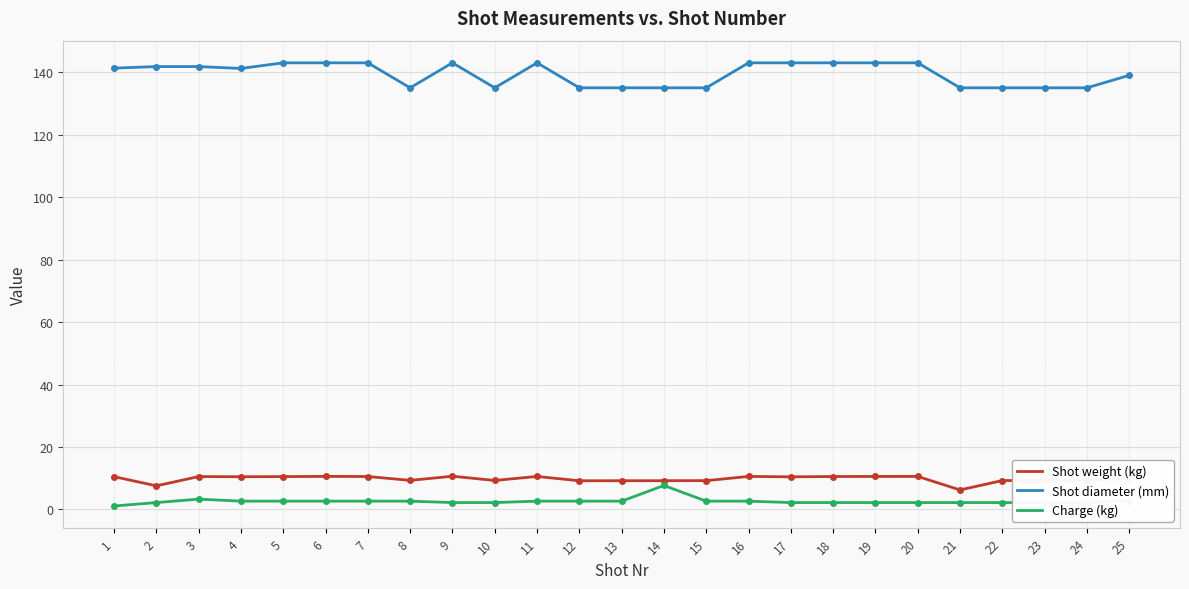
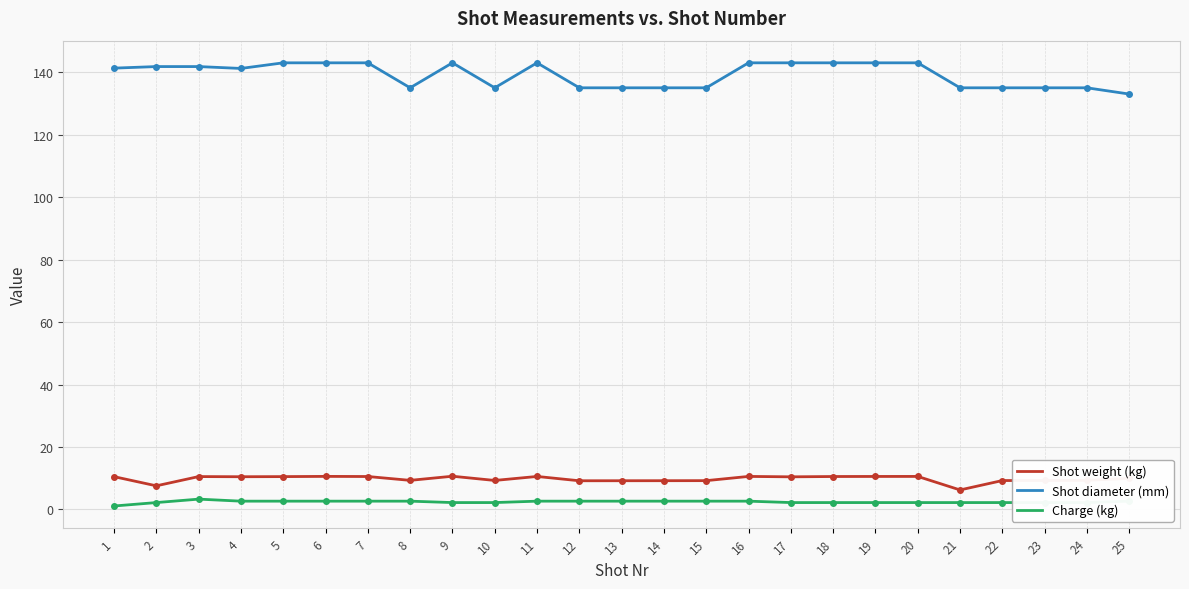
  {
    "Shot weight (kg)": {
      "1": 11,
      "2": 8,
      "3": 11,
      "4": 10,
      "5": 11,
      "6": 11,
      "7": 11,
      "8": 9,
      "9": 11,
      "10": 9,
      "11": 11,
      "12": 9,
      "13": 9,
      "14": 9,
      "15": 9,
      "16": 11,
      "17": 10,
      "18": 11,
      "19": 11,
      "20": 11,
      "21": 6,
      "22": 9
    },
    "Shot diameter (mm)": {
      "1": 141,
      "2": 142,
      "3": 142,
      "4": 141,
      "5": 143,
      "6": 143,
      "7": 143,
      "8": 135,
      "9": 143,
      "10": 135,
      "11": 143,
      "12": 135,
      "13": 135,
      "14": 135,
      "15": 135,
      "16": 143,
      "17": 143,
      "18": 143,
      "19": 143,
      "20": 143,
      "21": 135,
      "22": 135,
      "23": 135,
      "24": 135,
-     "25": 139
+     "25": 133
    },
    "Charge (kg)": {
      "1": 1,
      "2": 2,
      "3": 3,
      "4": 3,
      "5": 3,
      "6": 3,
      "7": 3,
      "8": 3,
      "9": 2,
      "10": 2,
      "11": 3,
      "12": 3,
      "13": 3,
-     "14": 8,
+     "14": 3,
      "15": 3,
      "16": 3,
      "17": 2,
      "18": 2,
      "19": 2,
      "20": 2,
      "21": 2,
      "22": 2
    }
  }
